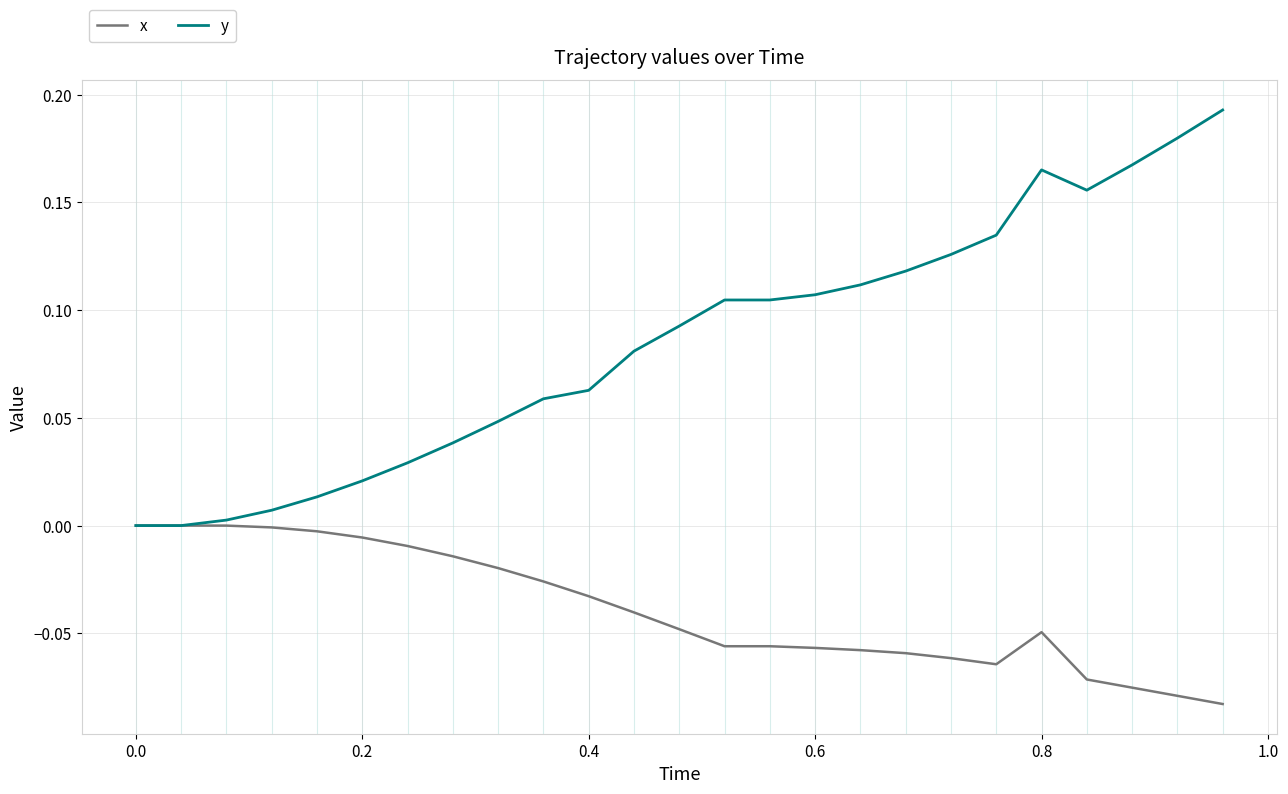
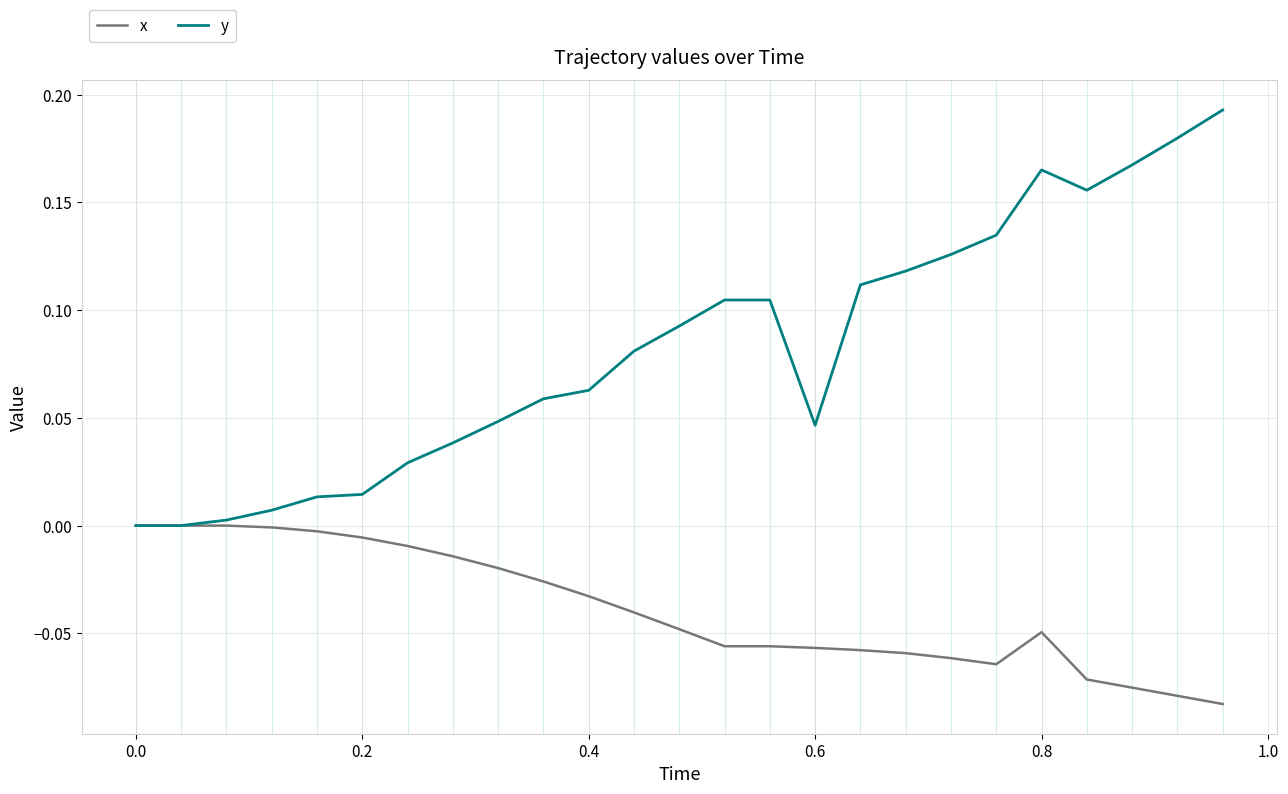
  {
    "x": {
      "0.2": -0.006,
      "0.4": -0.033,
      "0.6": -0.057,
      "0.8": -0.049
    },
    "y": {
-     "0.2": 0.021,
+     "0.2": 0.014,
      "0.4": 0.063,
-     "0.6": 0.107,
+     "0.6": 0.047,
      "0.8": 0.165
    }
  }
